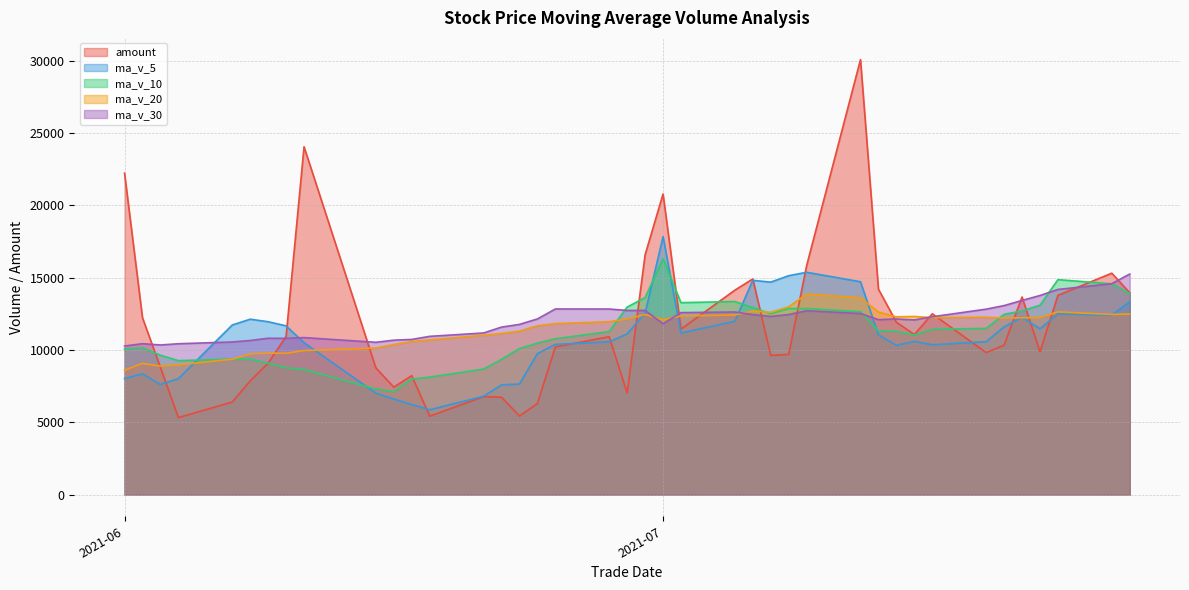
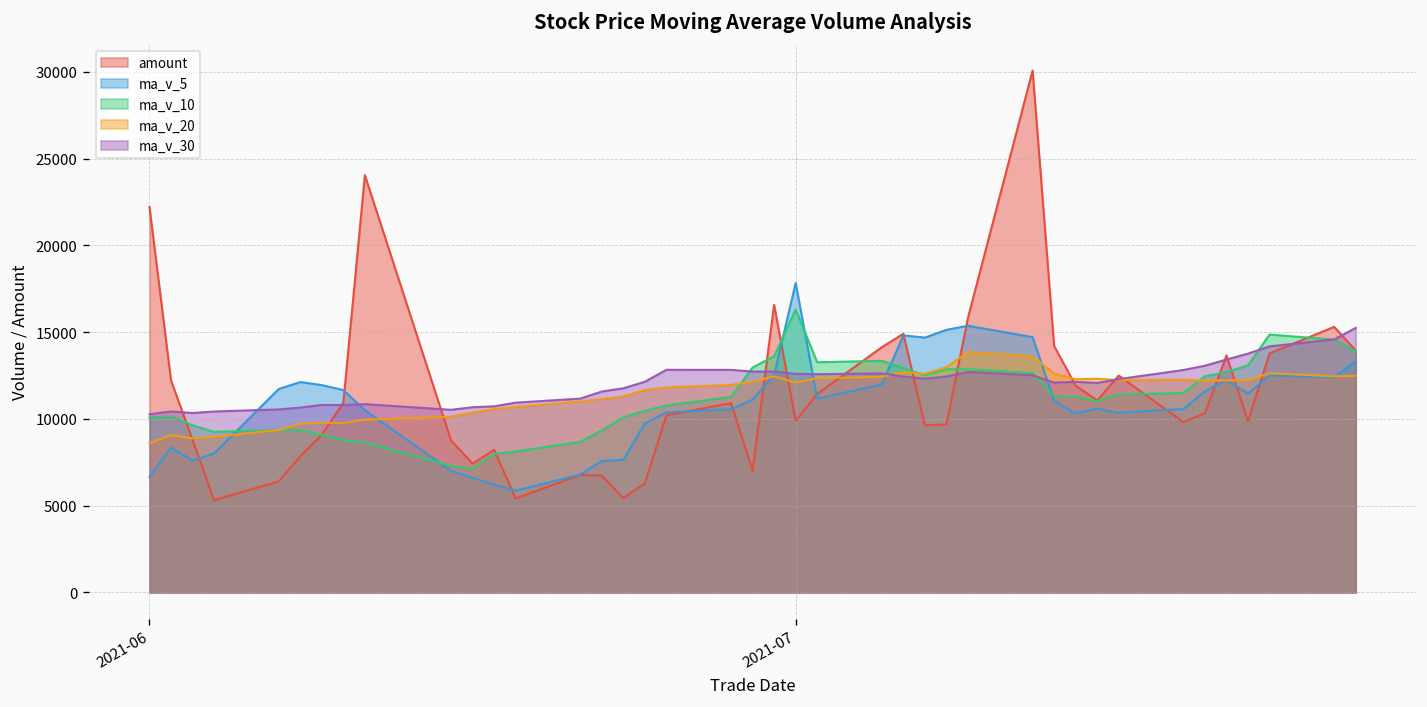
  {
    "amount": {
      "2021-06": 22200,
-     "2021-07": 20800
+     "2021-07": 9900
    },
    "ma_v_5": {
-     "2021-06": 8000,
+     "2021-06": 6700,
      "2021-07": 17800
    },
    "ma_v_10": {
      "2021-06": 10100,
      "2021-07": 16300
    },
    "ma_v_20": {
      "2021-06": 8600,
      "2021-07": 12100
    },
    "ma_v_30": {
      "2021-06": 10300,
-     "2021-07": 11800
+     "2021-07": 12600
    }
  }
